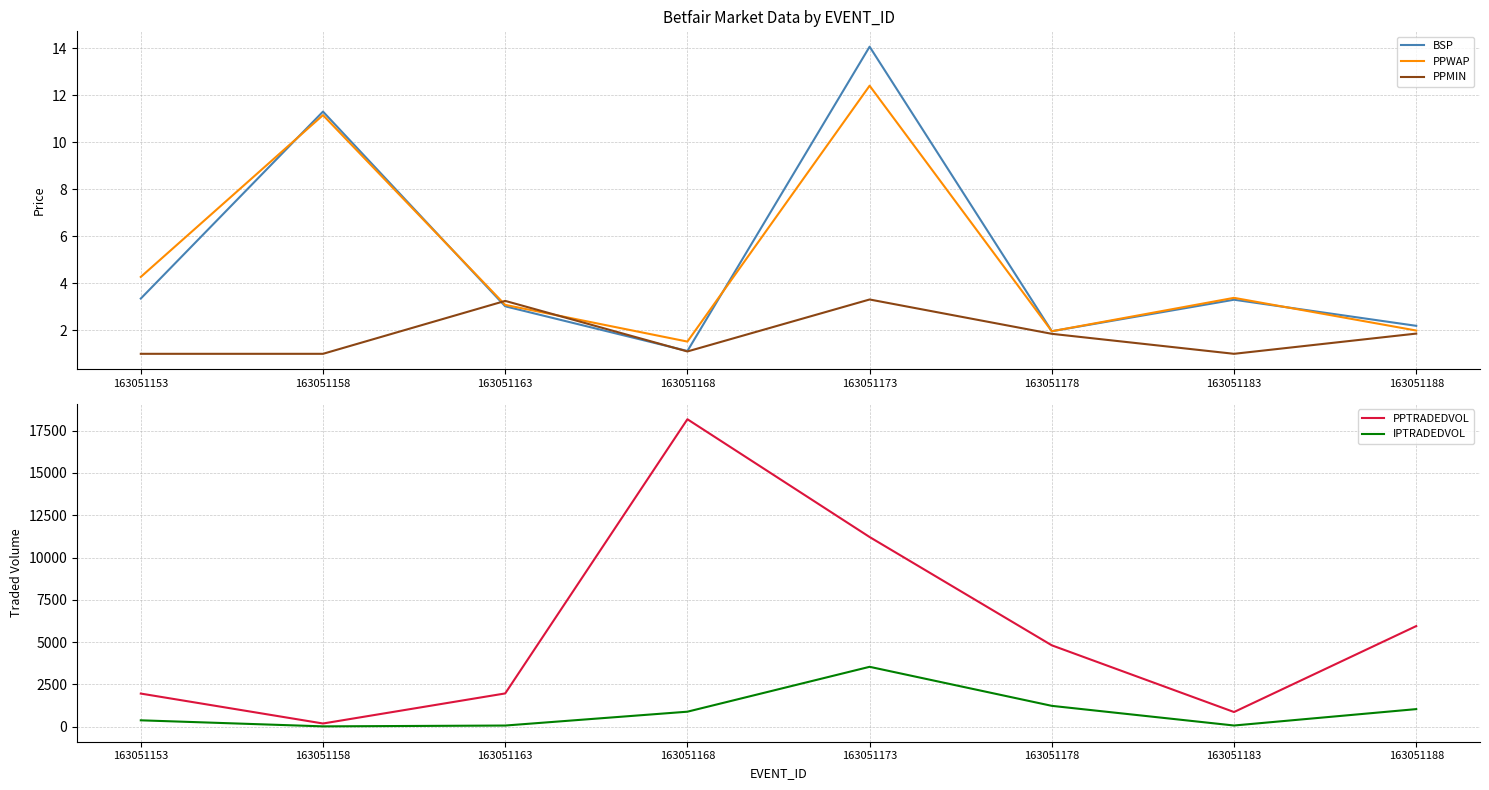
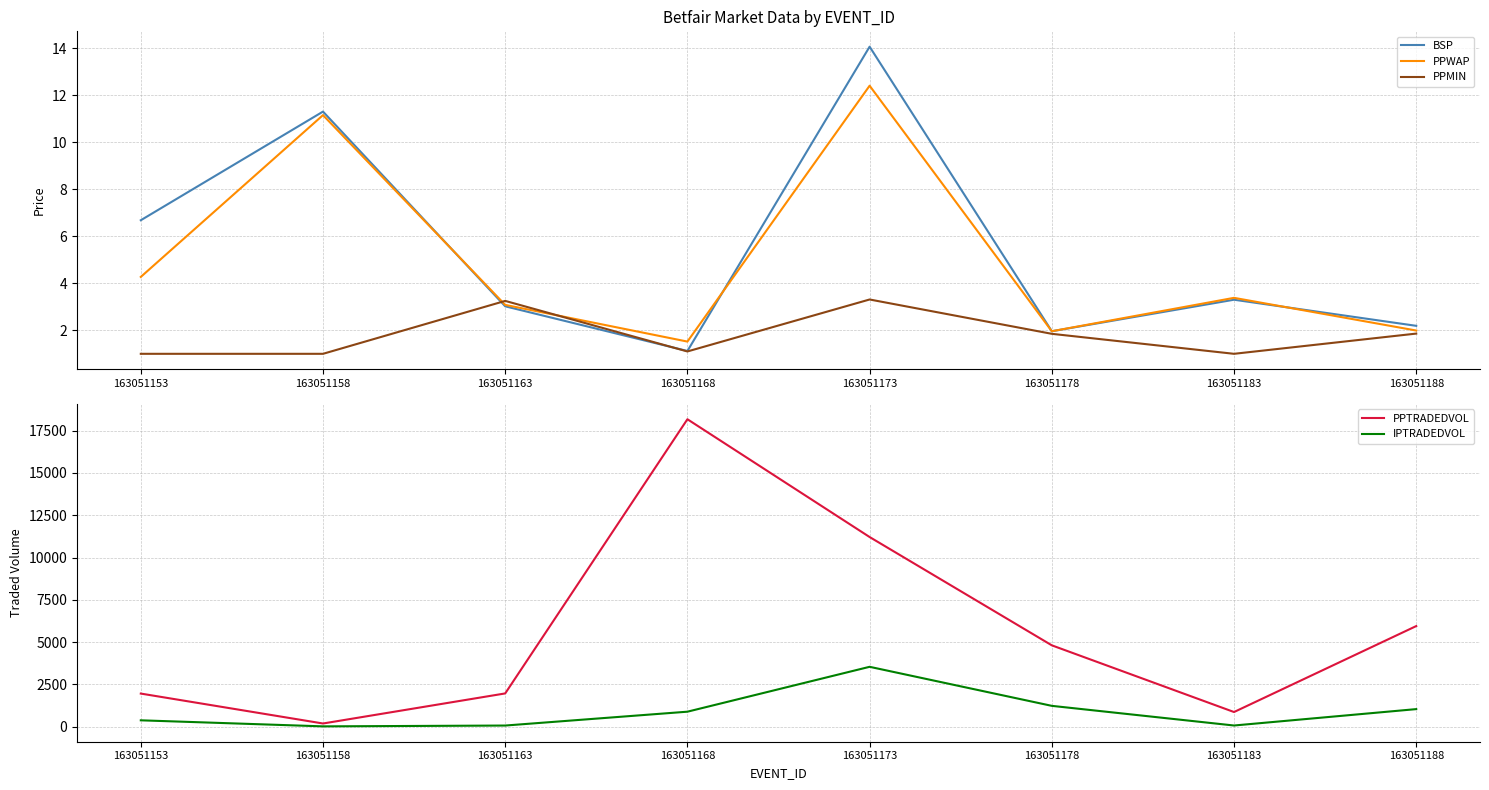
  {
    "Betfair Market Data by EVENT_ID": {
      "BSP": {
-       "163051153": 3.4,
+       "163051153": 6.7,
        "163051158": 11.3,
        "163051173": 14.1,
        "163051188": 2.2
      },
      "PPWAP": {
        "163051153": 4.3,
        "163051158": 11.2,
        "163051168": 1.5,
        "163051173": 12.4,
        "163051188": 2.0
      },
      "PPMIN": {
        "163051153": 1.0,
        "163051158": 1.0,
        "163051163": 3.3,
        "163051173": 3.3,
        "163051178": 1.9,
        "163051183": 1.0,
        "163051188": 1.9
      }
    }
  }
